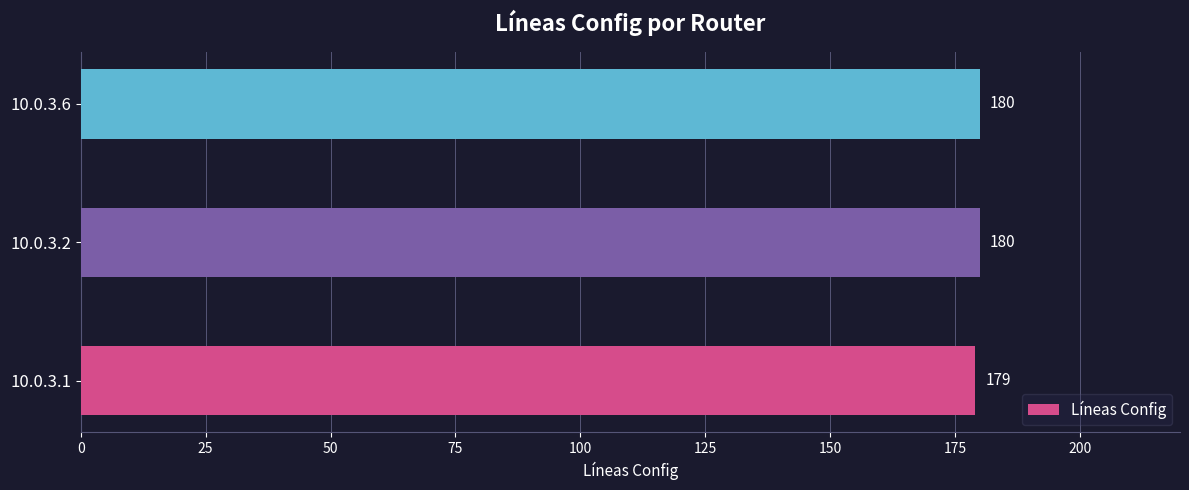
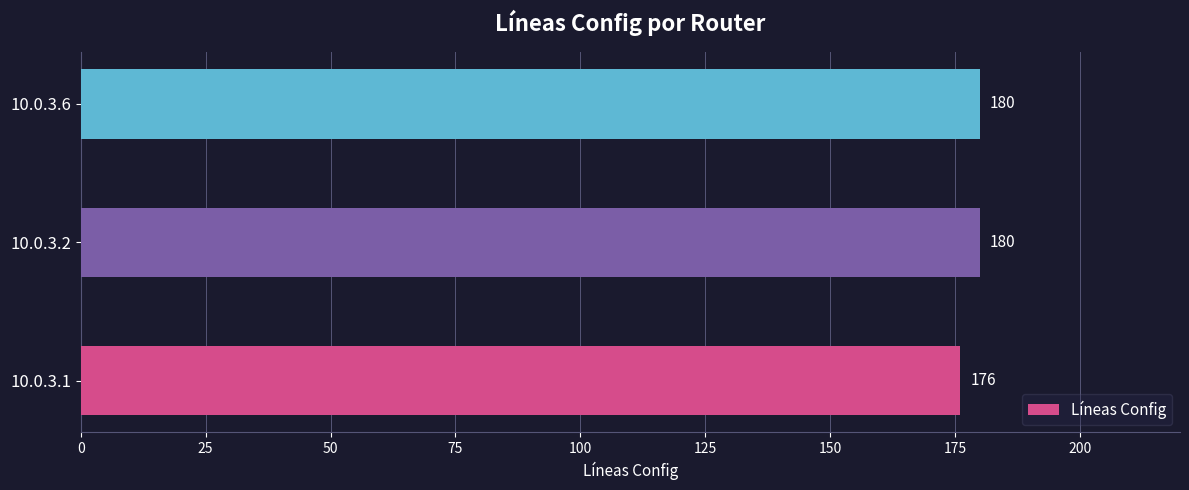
  {
    "10.0.3.6": 180,
    "10.0.3.2": 180,
-   "10.0.3.1": 179
+   "10.0.3.1": 176
  }
